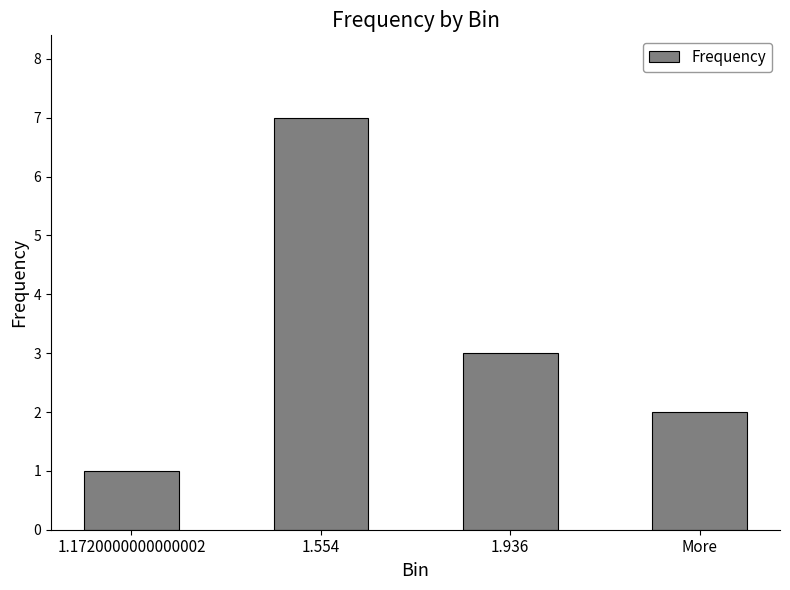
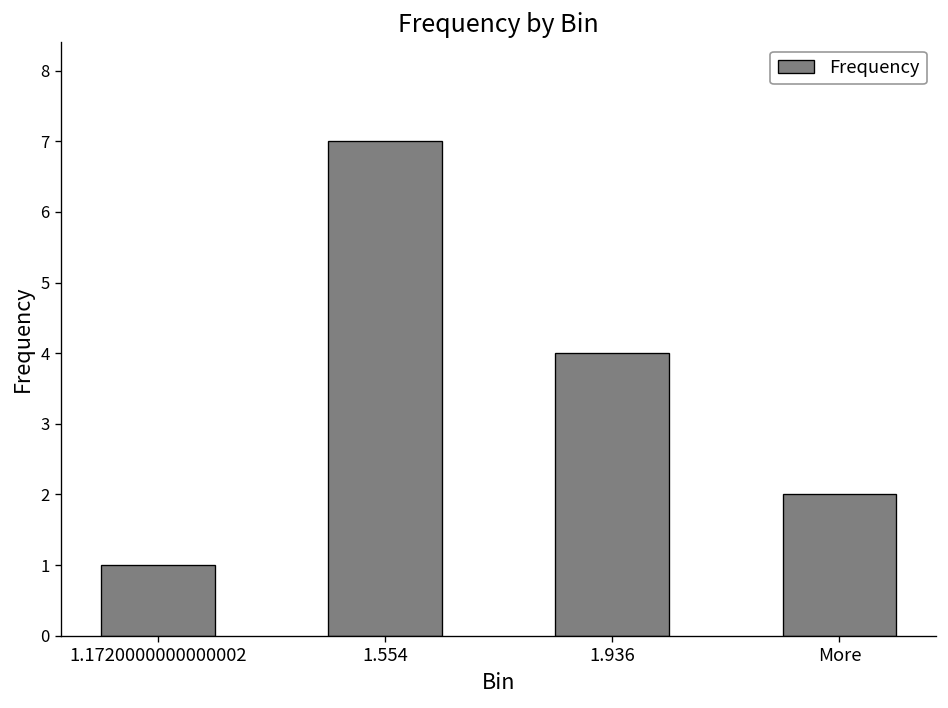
  {
    "1.1720000000000002": 1,
    "1.554": 7,
-   "1.936": 3,
+   "1.936": 4,
    "More": 2
  }
